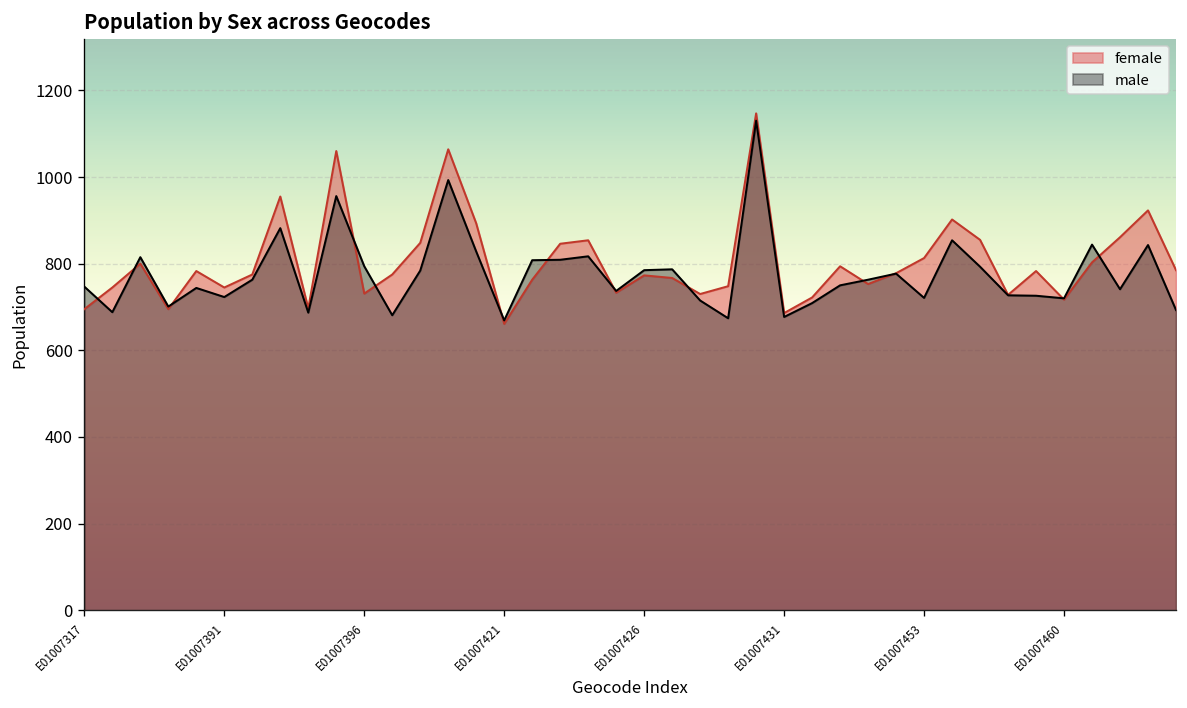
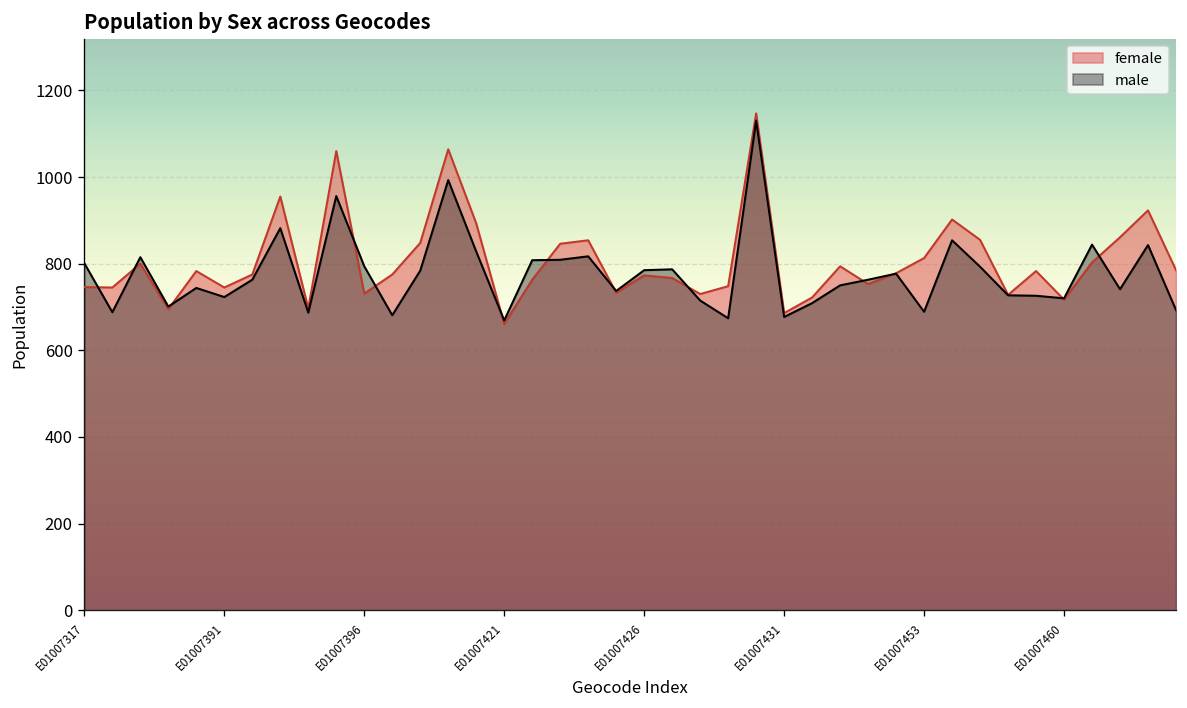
  {
    "female": {
-     "E01007317": 700,
+     "E01007317": 750,
      "E01007391": 750,
      "E01007396": 730,
      "E01007421": 660,
      "E01007426": 770,
      "E01007431": 690,
      "E01007453": 810
    },
    "male": {
-     "E01007317": 750,
+     "E01007317": 800,
      "E01007391": 720,
      "E01007396": 790,
      "E01007421": 670,
      "E01007426": 790,
      "E01007431": 680,
-     "E01007453": 720
+     "E01007453": 690
    }
  }
